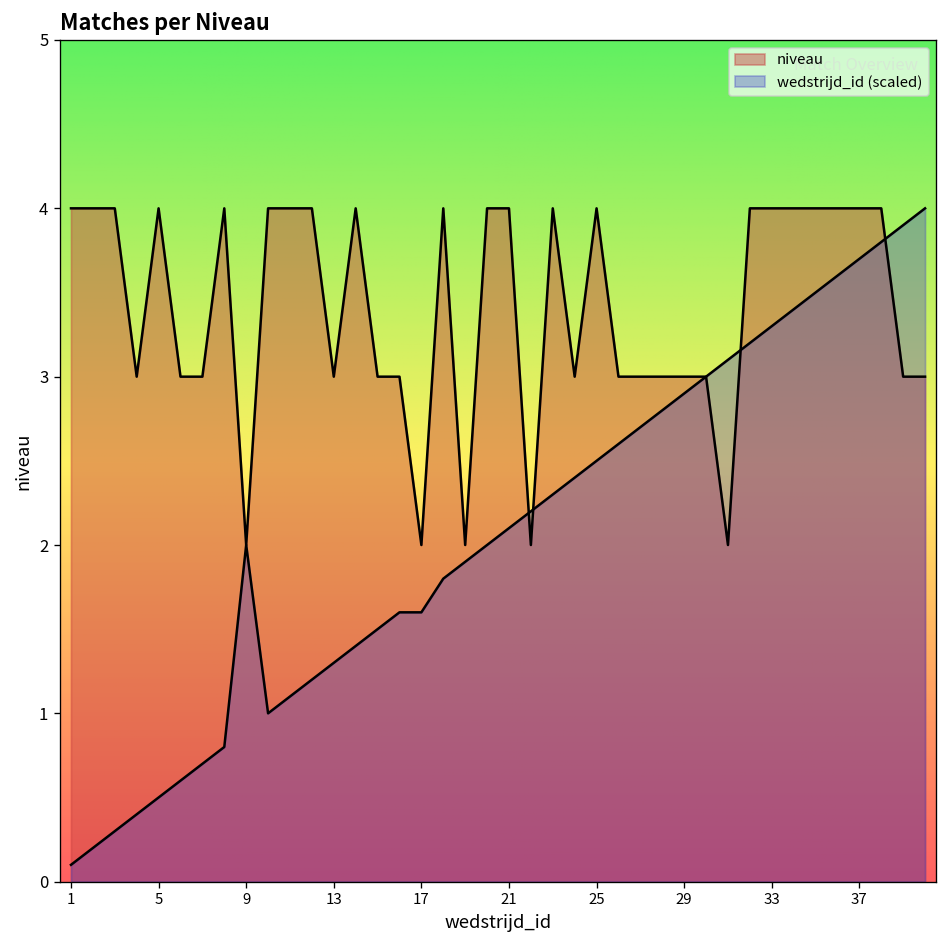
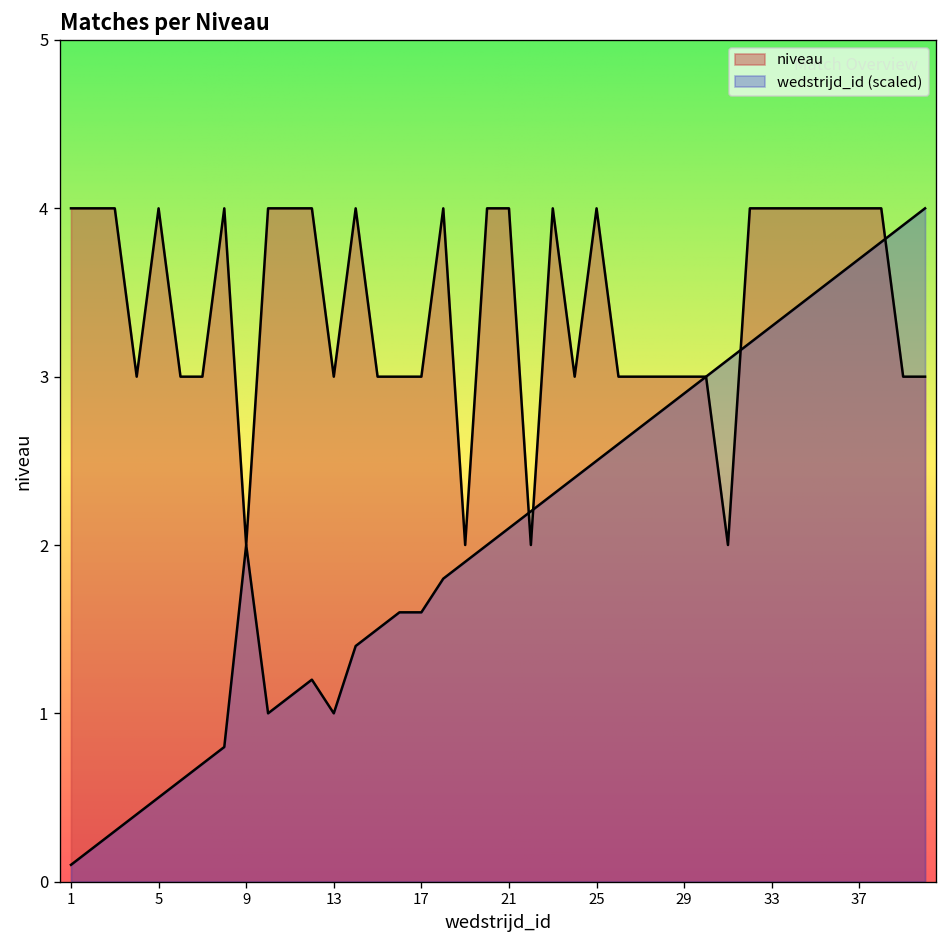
  {
    "niveau": {
      "1": 4,
      "5": 4,
      "13": 3,
-     "17": 2,
+     "17": 3,
      "21": 4,
      "25": 4,
      "29": 3,
      "33": 4,
      "37": 4
    },
    "wedstrijd_id (scaled)": {
      "1": 0.10,
      "5": 0.50,
-     "13": 1.30,
+     "13": 1.00,
      "17": 1.60,
      "21": 2.10,
      "25": 2.50,
      "29": 2.90,
      "33": 3.30,
      "37": 3.70
    }
  }
